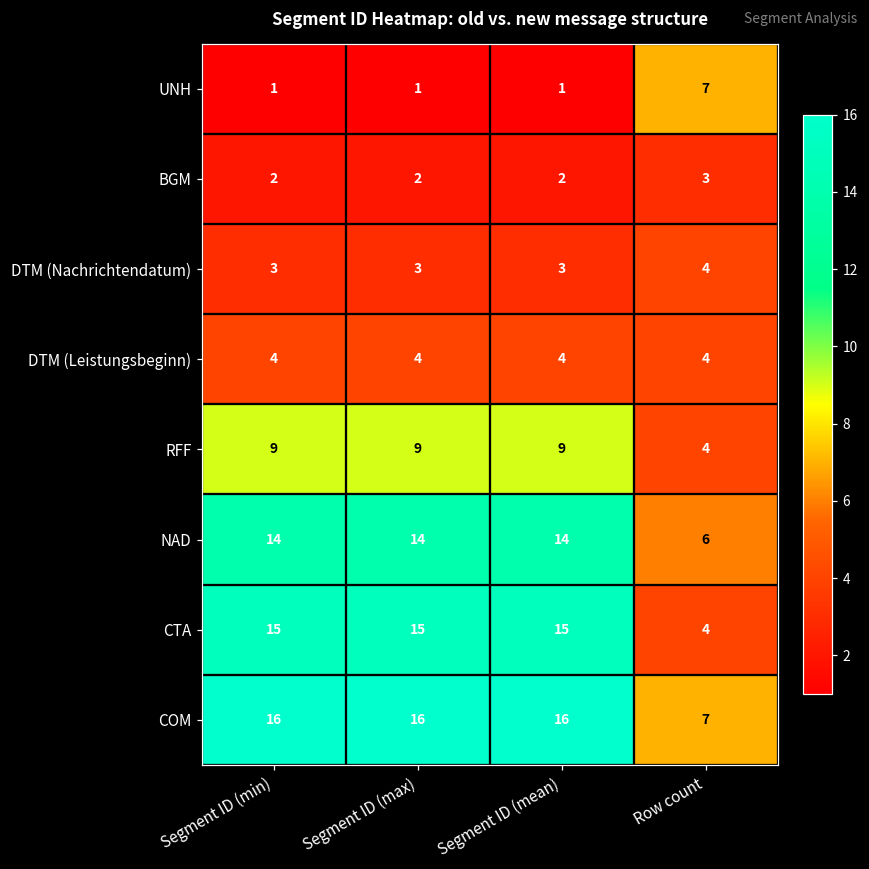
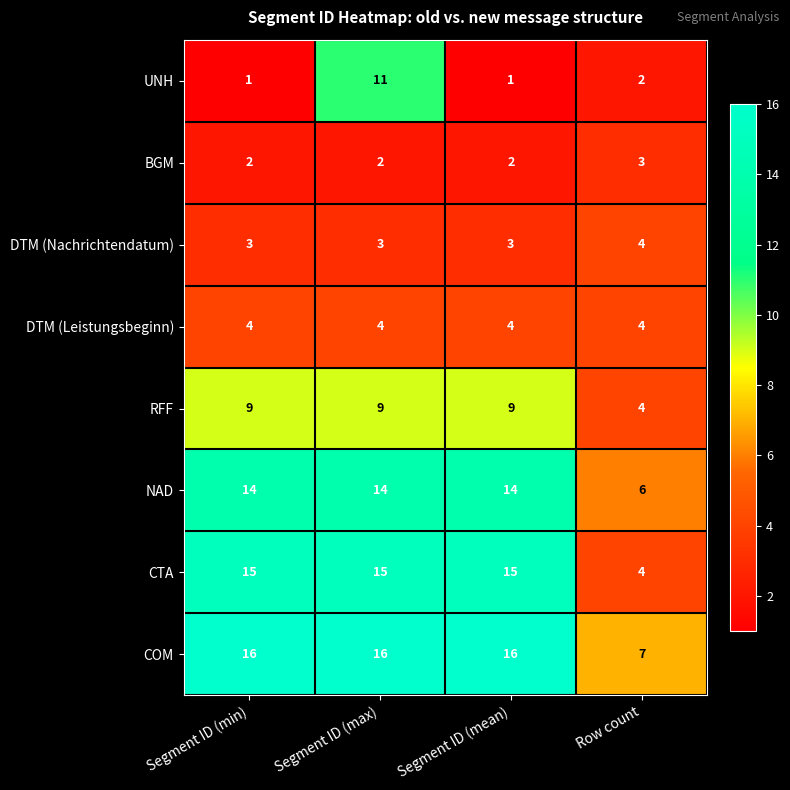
  {
    "UNH": {
      "Segment ID (min)": 1,
-     "Segment ID (max)": 1,
+     "Segment ID (max)": 11,
      "Segment ID (mean)": 1,
-     "Row count": 7
+     "Row count": 2
    },
    "BGM": {
      "Segment ID (min)": 2,
      "Segment ID (max)": 2,
      "Segment ID (mean)": 2,
      "Row count": 3
    },
    "DTM (Nachrichtendatum)": {
      "Segment ID (min)": 3,
      "Segment ID (max)": 3,
      "Segment ID (mean)": 3,
      "Row count": 4
    },
    "DTM (Leistungsbeginn)": {
      "Segment ID (min)": 4,
      "Segment ID (max)": 4,
      "Segment ID (mean)": 4,
      "Row count": 4
    },
    "RFF": {
      "Segment ID (min)": 9,
      "Segment ID (max)": 9,
      "Segment ID (mean)": 9,
      "Row count": 4
    },
    "NAD": {
      "Segment ID (min)": 14,
      "Segment ID (max)": 14,
      "Segment ID (mean)": 14,
      "Row count": 6
    },
    "CTA": {
      "Segment ID (min)": 15,
      "Segment ID (max)": 15,
      "Segment ID (mean)": 15,
      "Row count": 4
    },
    "COM": {
      "Segment ID (min)": 16,
      "Segment ID (max)": 16,
      "Segment ID (mean)": 16,
      "Row count": 7
    }
  }
